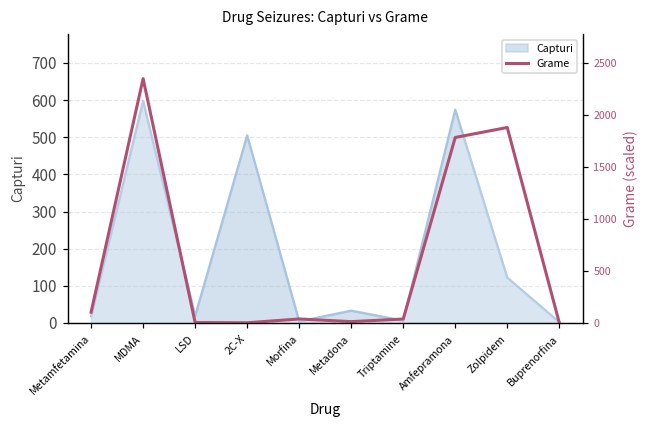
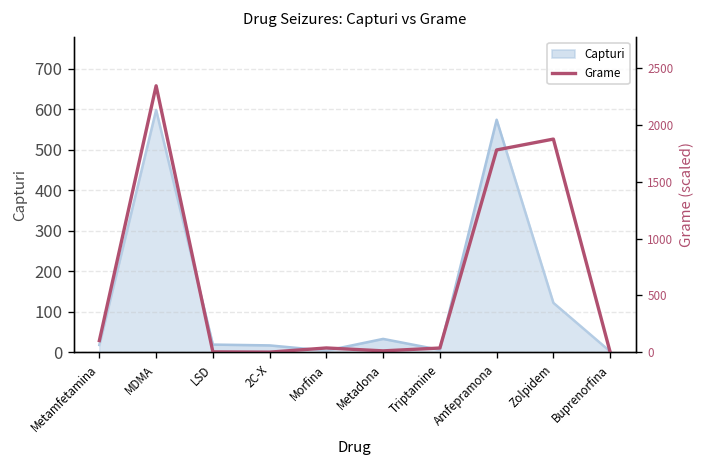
  {
    "Capturi": {
      "Metamfetamina": 20,
      "MDMA": 600,
      "LSD": 20,
-     "2C-X": 510,
+     "2C-X": 20,
      "Morfina": 0,
      "Metadona": 30,
      "Triptamine": 10,
      "Amfepramona": 570,
      "Zolpidem": 120,
      "Buprenorfina": 0
    },
    "Grame": {
      "Metamfetamina": 100,
      "MDMA": 2300,
      "LSD": 0,
      "2C-X": 0,
      "Morfina": 0,
      "Metadona": 0,
      "Triptamine": 0,
      "Amfepramona": 1800,
      "Zolpidem": 1900,
      "Buprenorfina": 0
    }
  }
